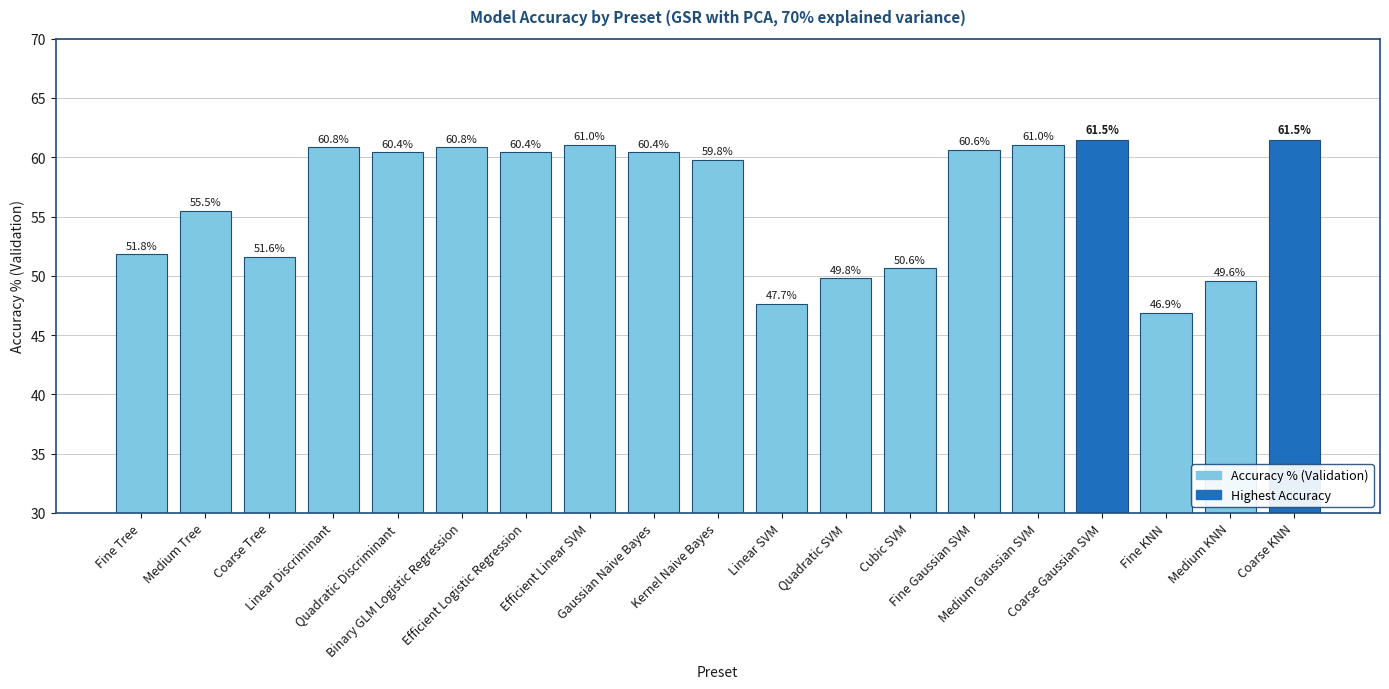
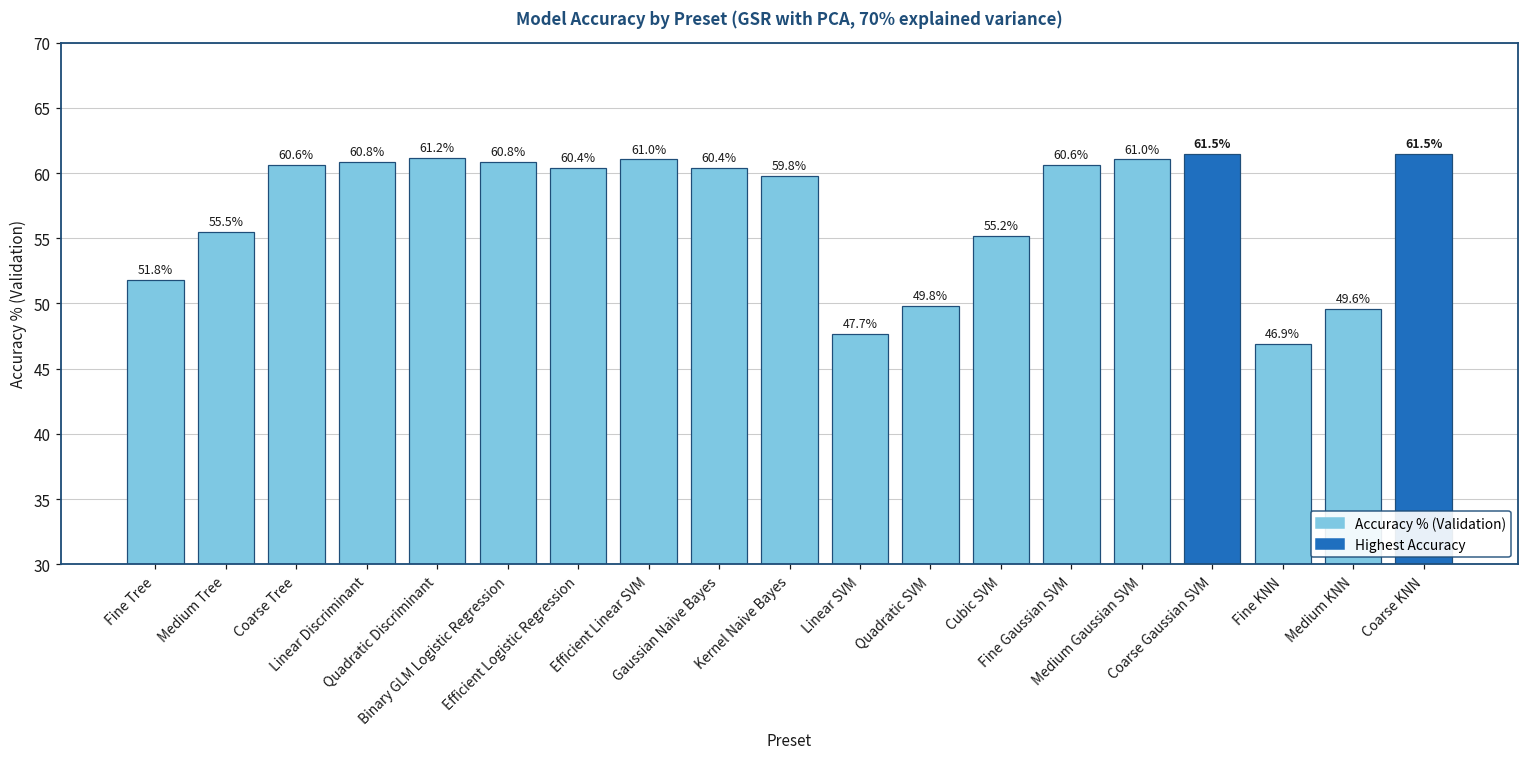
  {
    "Fine Tree": "51.8%",
    "Medium Tree": "55.5%",
-   "Coarse Tree": "51.6%",
+   "Coarse Tree": "60.6%",
    "Linear Discriminant": "60.8%",
-   "Quadratic Discriminant": "60.4%",
+   "Quadratic Discriminant": "61.2%",
    "Binary GLM Logistic Regression": "60.8%",
    "Efficient Logistic Regression": "60.4%",
    "Efficient Linear SVM": "61.0%",
    "Gaussian Naive Bayes": "60.4%",
    "Kernel Naive Bayes": "59.8%",
    "Linear SVM": "47.7%",
    "Quadratic SVM": "49.8%",
-   "Cubic SVM": "50.6%",
+   "Cubic SVM": "55.2%",
    "Fine Gaussian SVM": "60.6%",
    "Medium Gaussian SVM": "61.0%",
    "Coarse Gaussian SVM": "61.5%",
    "Fine KNN": "46.9%",
    "Medium KNN": "49.6%",
    "Coarse KNN": "61.5%"
  }
